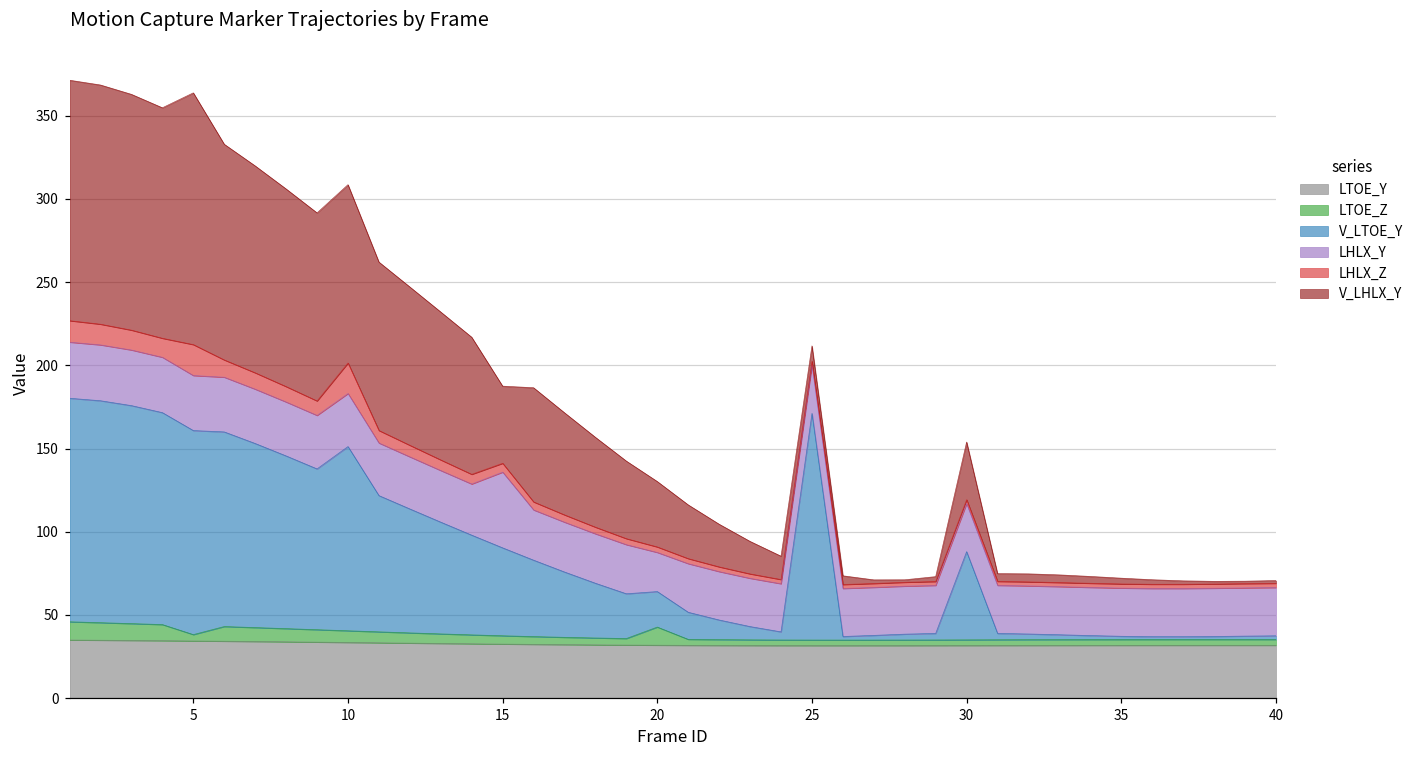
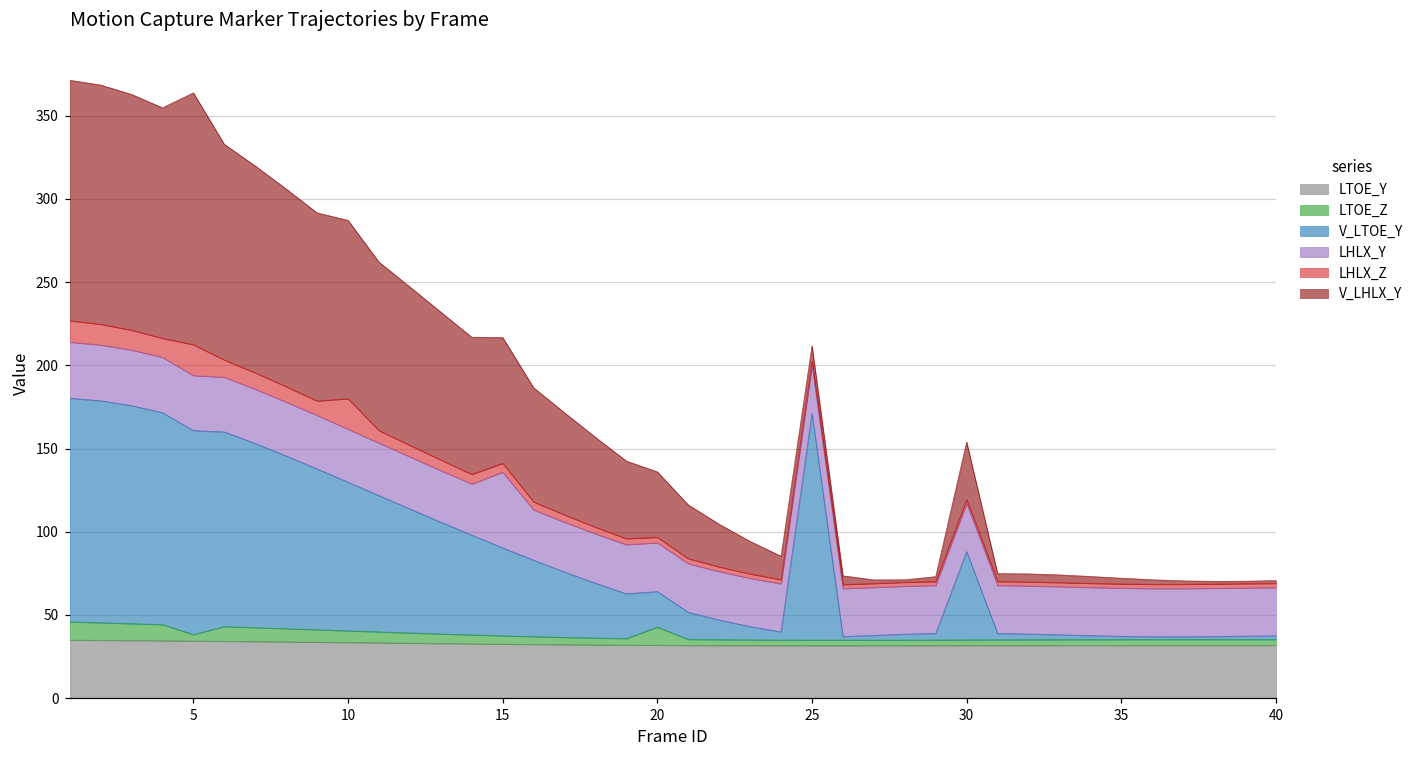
  {
    "LTOE_Y": {
      "5": 34,
      "10": 34,
      "15": 33,
      "20": 32,
      "25": 32,
      "30": 32,
      "35": 32,
      "40": 32
    },
    "LTOE_Z": {
      "5": 4,
      "10": 7,
      "15": 5,
      "20": 11,
      "25": 3,
      "30": 3,
      "35": 3,
      "40": 3
    },
    "V_LTOE_Y": {
      "5": 123,
-     "10": 111,
+     "10": 89,
      "15": 53,
      "20": 21,
      "25": 136,
      "30": 53,
      "35": 2,
      "40": 2
    },
    "LHLX_Y": {
      "5": 33,
      "10": 32,
      "15": 46,
-     "20": 24,
+     "20": 29,
      "25": 29,
      "30": 29,
      "35": 29,
      "40": 29
    },
    "LHLX_Z": {
      "5": 19,
      "10": 18,
      "15": 5,
      "20": 3,
      "25": 2,
      "30": 2,
      "35": 3
    },
    "V_LHLX_Y": {
      "5": 151,
      "10": 107,
-     "15": 46,
+     "15": 76,
      "20": 39,
      "25": 9,
      "30": 35,
      "35": 3
    }
  }
